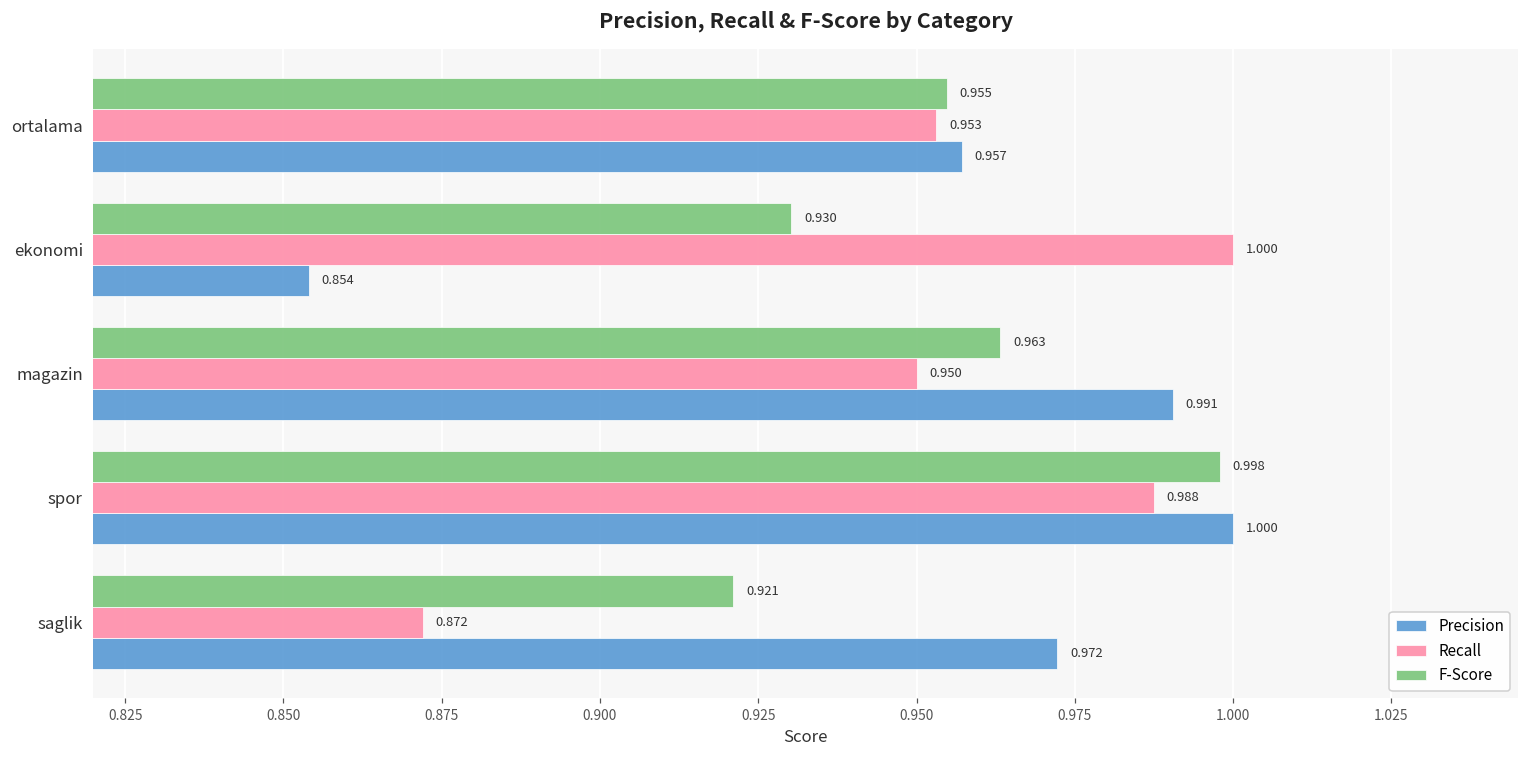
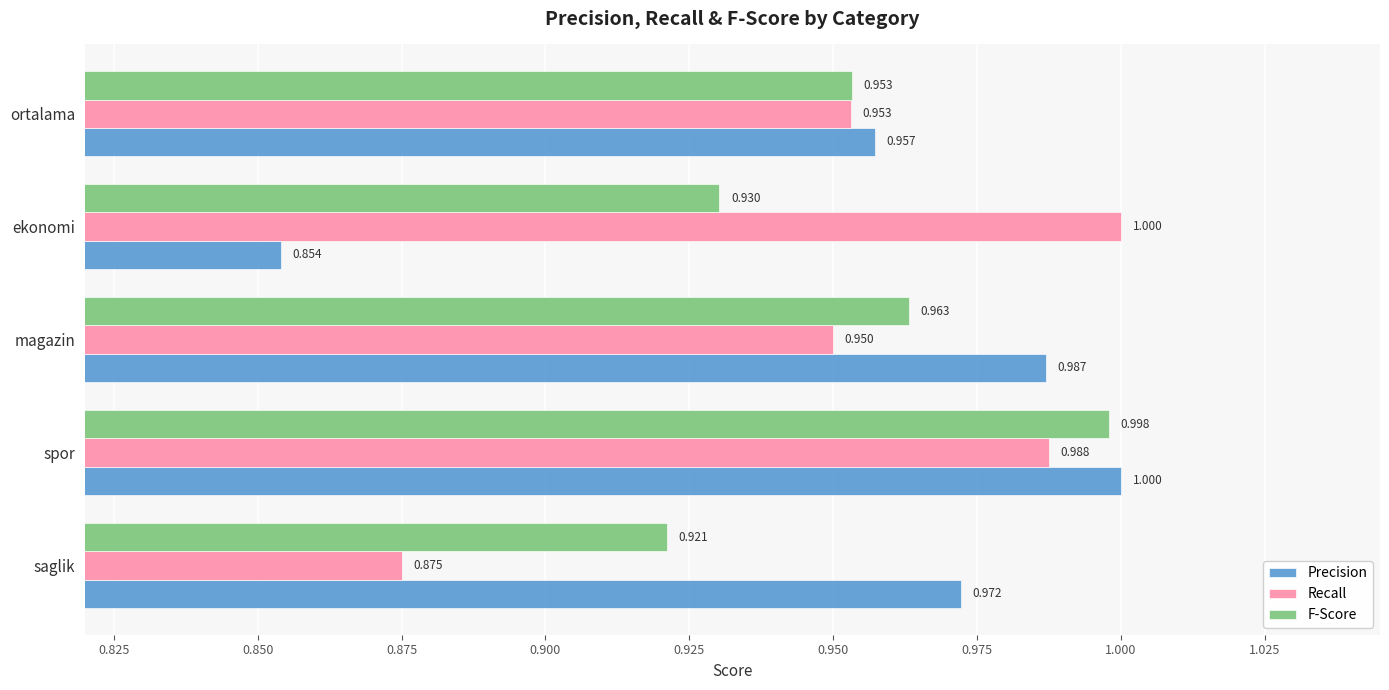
  {
    "Precision": {
      "ortalama": 0.957,
      "ekonomi": 0.854,
-     "magazin": 0.991,
+     "magazin": 0.987,
      "spor": 1.000,
      "saglik": 0.972
    },
    "Recall": {
      "ortalama": 0.953,
      "ekonomi": 1.000,
      "magazin": 0.950,
      "spor": 0.988,
-     "saglik": 0.872
+     "saglik": 0.875
    },
    "F-Score": {
-     "ortalama": 0.955,
+     "ortalama": 0.953,
      "ekonomi": 0.930,
      "magazin": 0.963,
      "spor": 0.998,
      "saglik": 0.921
    }
  }
